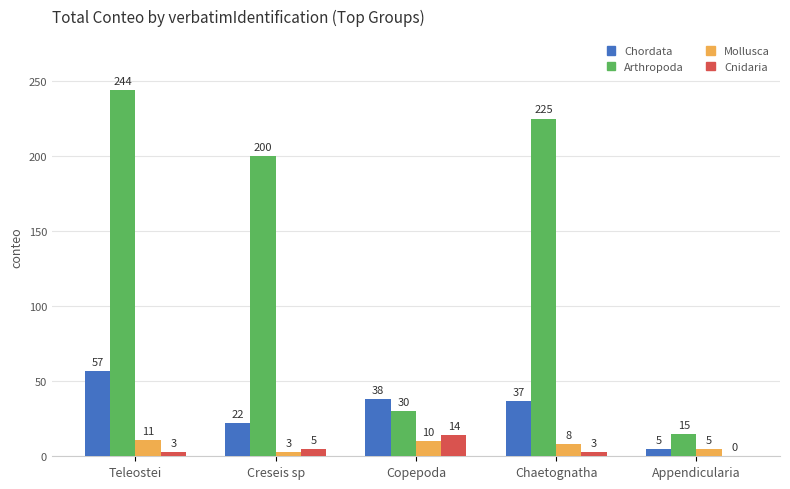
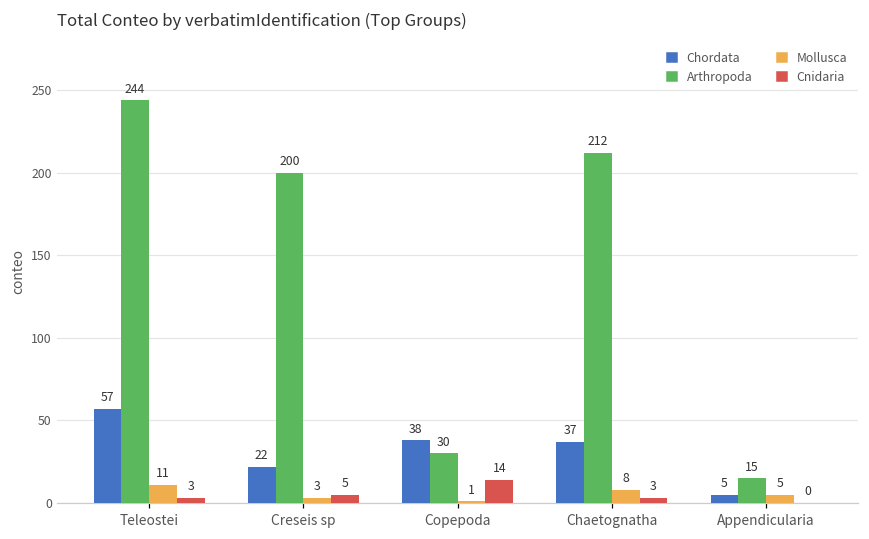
  {
    "Chordata": {
      "Teleostei": 57,
      "Creseis sp": 22,
      "Copepoda": 38,
      "Chaetognatha": 37,
      "Appendicularia": 5
    },
    "Arthropoda": {
      "Teleostei": 244,
      "Creseis sp": 200,
      "Copepoda": 30,
-     "Chaetognatha": 225,
+     "Chaetognatha": 212,
      "Appendicularia": 15
    },
    "Mollusca": {
      "Teleostei": 11,
      "Creseis sp": 3,
-     "Copepoda": 10,
+     "Copepoda": 1,
      "Chaetognatha": 8,
      "Appendicularia": 5
    },
    "Cnidaria": {
      "Teleostei": 3,
      "Creseis sp": 5,
      "Copepoda": 14,
      "Chaetognatha": 3,
      "Appendicularia": 0
    }
  }
